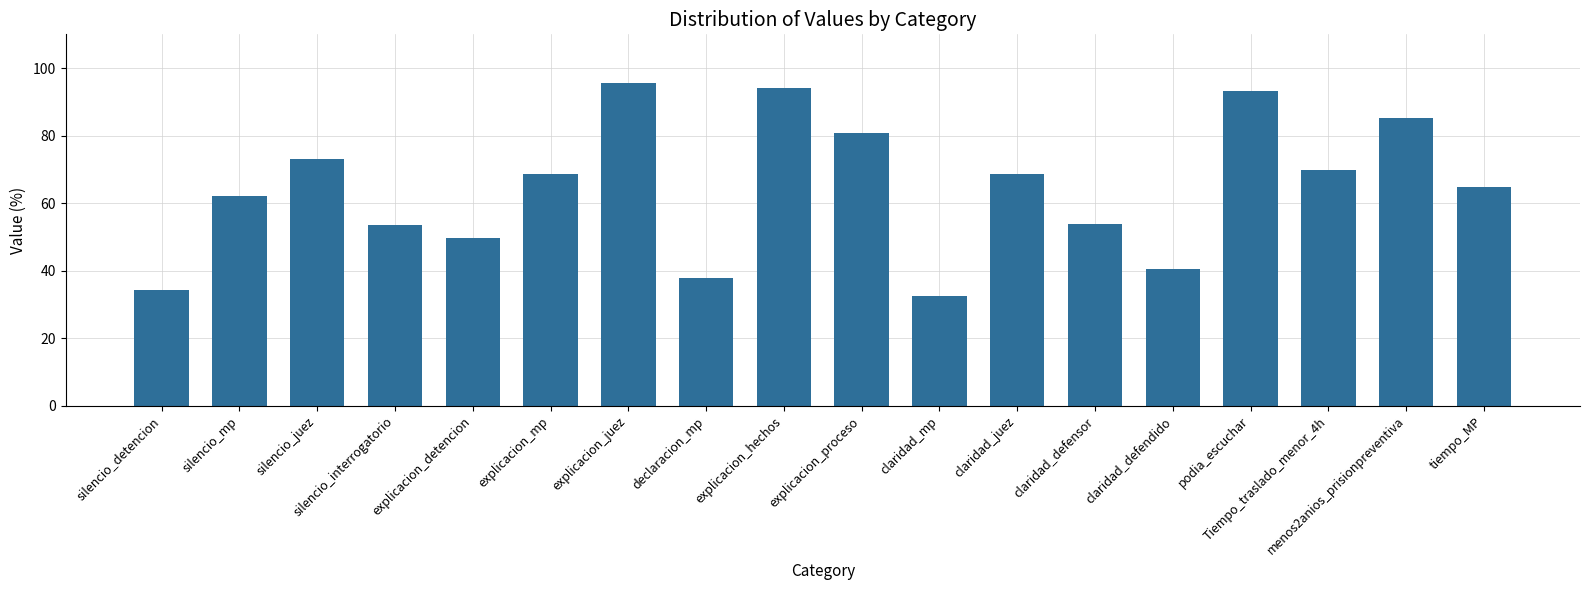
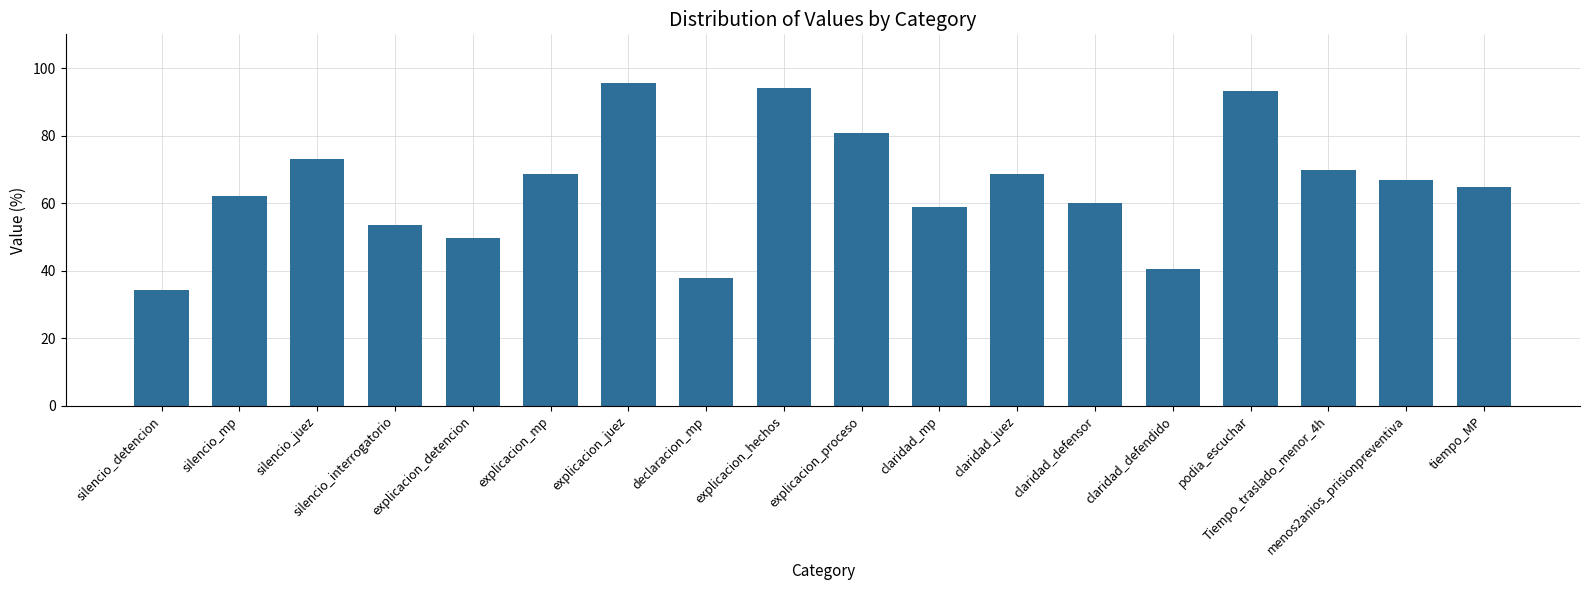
  {
    "silencio_detencion": 34,
    "silencio_mp": 62,
    "silencio_juez": 73,
    "silencio_interrogatorio": 54,
    "explicacion_detencion": 50,
    "explicacion_mp": 69,
    "explicacion_juez": 96,
    "declaracion_mp": 38,
    "explicacion_hechos": 94,
    "explicacion_proceso": 81,
-   "claridad_mp": 32,
+   "claridad_mp": 59,
    "claridad_juez": 69,
-   "claridad_defensor": 54,
+   "claridad_defensor": 60,
    "claridad_defendido": 40,
    "podia_escuchar": 93,
    "Tiempo_traslado_menor_4h": 70,
-   "menos2anios_prisionpreventiva": 85,
+   "menos2anios_prisionpreventiva": 67,
    "tiempo_MP": 65
  }
